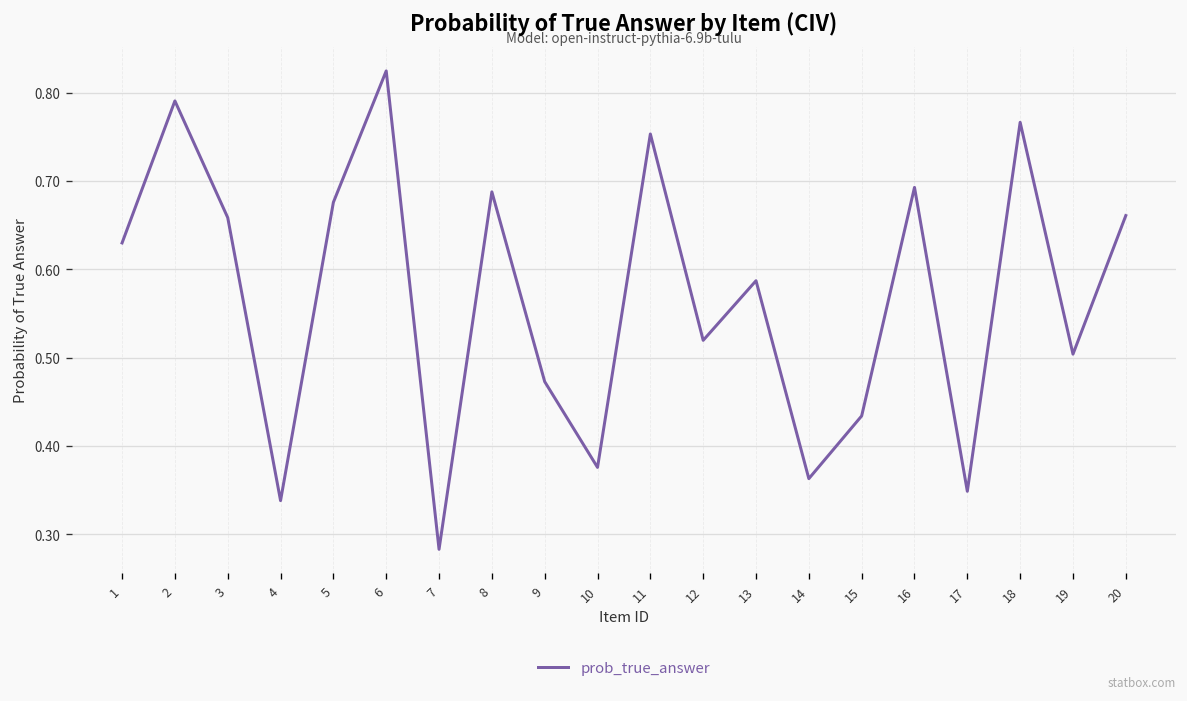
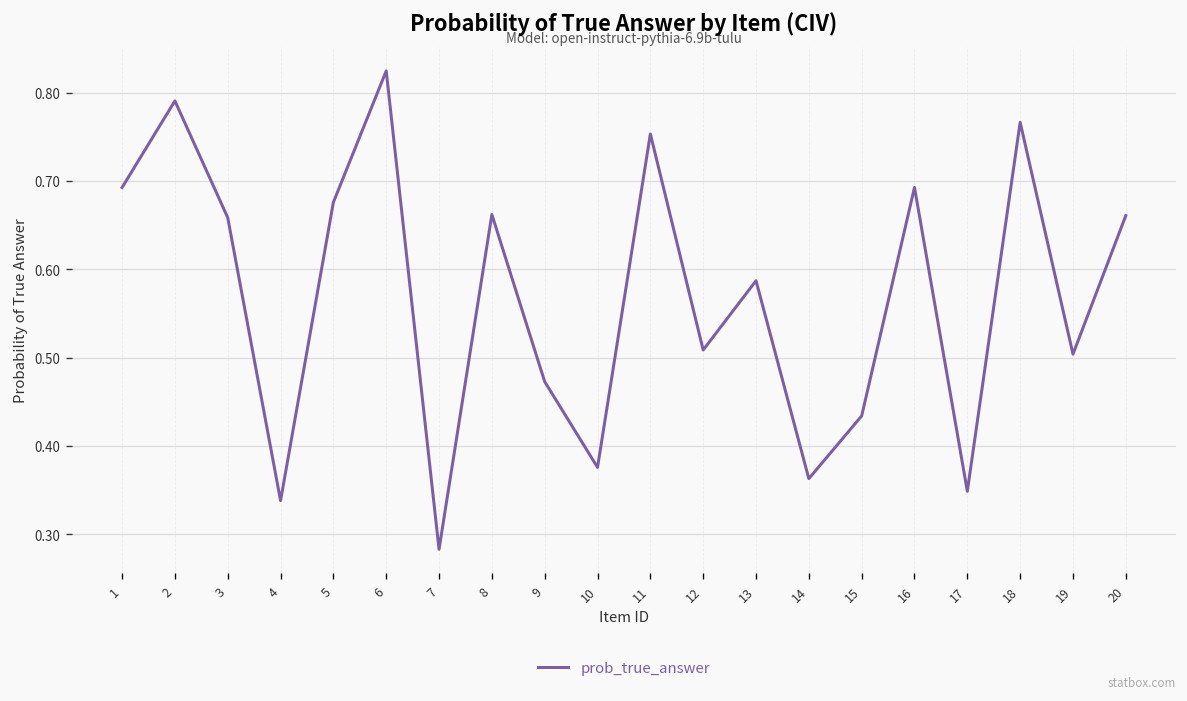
  {
-   "1": 0.63,
+   "1": 0.69,
    "2": 0.79,
    "3": 0.66,
    "4": 0.34,
    "5": 0.68,
    "6": 0.82,
    "7": 0.28,
-   "8": 0.69,
+   "8": 0.66,
    "9": 0.47,
    "10": 0.38,
    "11": 0.75,
-   "12": 0.52,
+   "12": 0.51,
    "13": 0.59,
    "14": 0.36,
    "15": 0.43,
    "16": 0.69,
    "17": 0.35,
    "18": 0.77,
    "19": 0.50,
    "20": 0.66
  }
